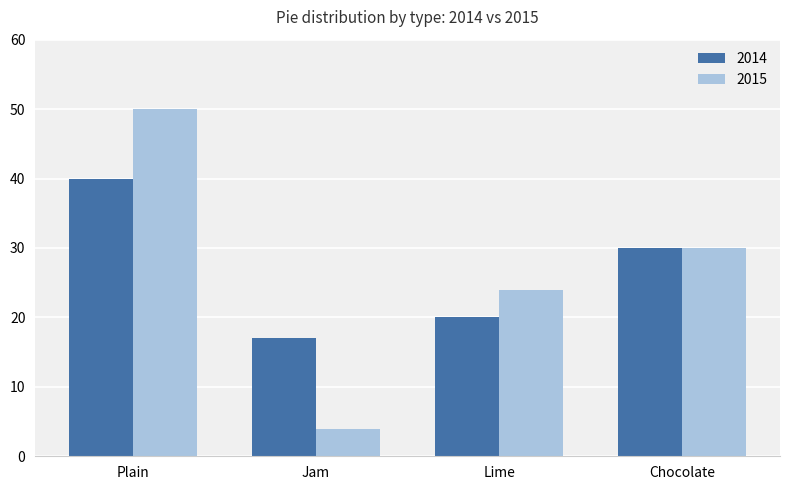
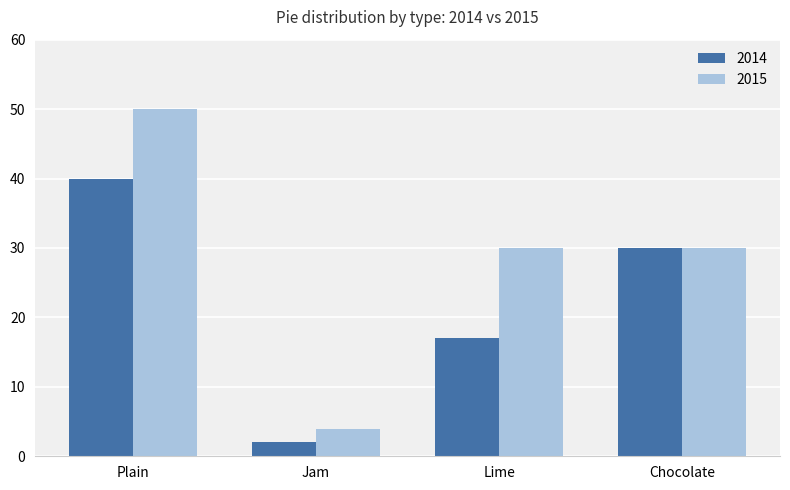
  {
    "2014": {
      "Plain": 40,
-     "Jam": 17,
-     "Lime": 20,
+     "Jam": 2,
+     "Lime": 17,
      "Chocolate": 30
    },
    "2015": {
      "Plain": 50,
      "Jam": 4,
-     "Lime": 24,
+     "Lime": 30,
      "Chocolate": 30
    }
  }
